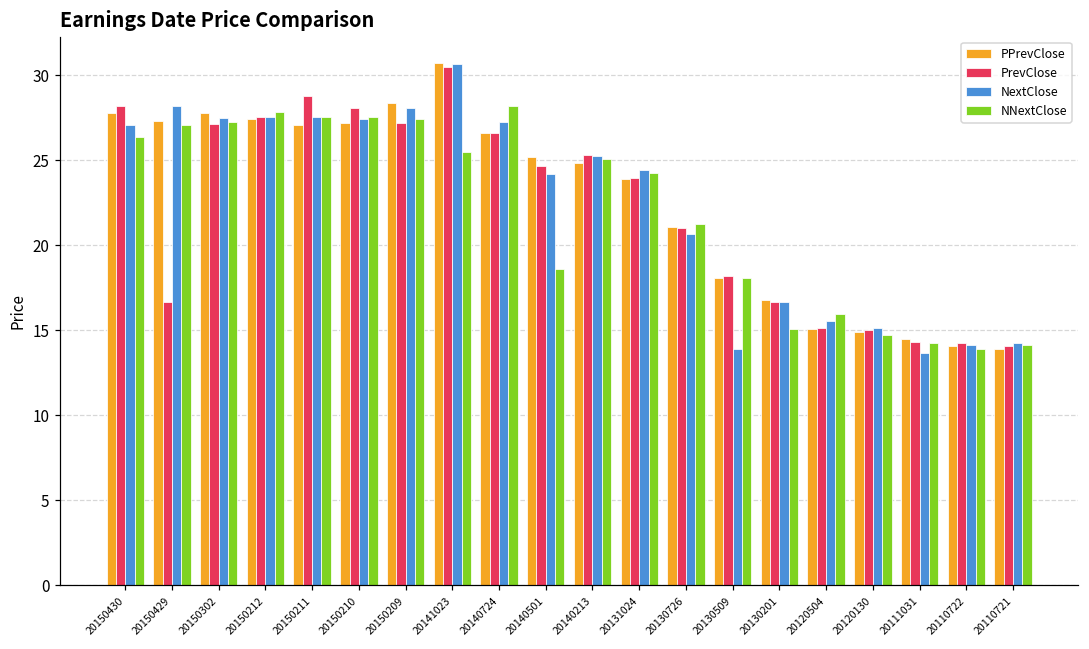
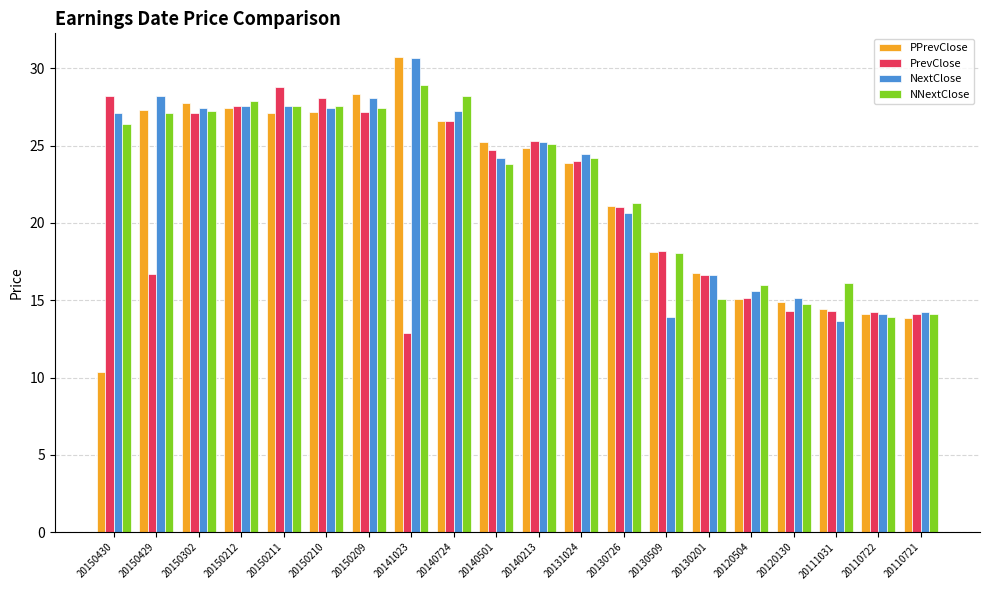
  {
    "PPrevClose": {
-     "20150430": 27.8,
+     "20150430": 10.4,
      "20150429": 27.3,
      "20150302": 27.8,
      "20150212": 27.4,
      "20150211": 27.1,
      "20150210": 27.2,
      "20150209": 28.4,
      "20141023": 30.7,
      "20140724": 26.6,
      "20140501": 25.2,
      "20140213": 24.8,
      "20131024": 23.9,
      "20130726": 21.1,
      "20130509": 18.1,
      "20130201": 16.8,
      "20120504": 15.1,
      "20120130": 14.9,
      "20111031": 14.5,
      "20110722": 14.1,
      "20110721": 13.9
    },
    "PrevClose": {
      "20150430": 28.2,
      "20150429": 16.7,
      "20150302": 27.1,
      "20150212": 27.5,
      "20150211": 28.8,
      "20150210": 28.1,
      "20150209": 27.2,
-     "20141023": 30.5,
+     "20141023": 12.9,
      "20140724": 26.6,
      "20140501": 24.7,
      "20140213": 25.3,
      "20131024": 24.0,
      "20130726": 21.0,
      "20130509": 18.2,
      "20130201": 16.7,
      "20120504": 15.1,
-     "20120130": 15.0,
+     "20120130": 14.3,
      "20111031": 14.3,
      "20110722": 14.2,
      "20110721": 14.1
    },
    "NextClose": {
      "20150430": 27.1,
      "20150429": 28.2,
      "20150302": 27.5,
      "20150212": 27.5,
      "20150211": 27.5,
      "20150210": 27.4,
      "20150209": 28.1,
      "20141023": 30.7,
      "20140724": 27.3,
      "20140501": 24.2,
      "20140213": 25.2,
      "20131024": 24.4,
      "20130726": 20.7,
      "20130509": 13.9,
      "20130201": 16.6,
      "20120504": 15.6,
      "20120130": 15.2,
      "20111031": 13.7,
      "20110722": 14.1,
      "20110721": 14.2
    },
    "NNextClose": {
      "20150430": 26.4,
      "20150429": 27.1,
      "20150302": 27.2,
      "20150212": 27.9,
      "20150211": 27.5,
      "20150210": 27.5,
      "20150209": 27.4,
-     "20141023": 25.5,
+     "20141023": 28.9,
      "20140724": 28.2,
-     "20140501": 18.6,
+     "20140501": 23.8,
      "20140213": 25.1,
      "20131024": 24.2,
      "20130726": 21.3,
      "20130509": 18.1,
      "20130201": 15.1,
      "20120504": 16.0,
      "20120130": 14.7,
-     "20111031": 14.2,
+     "20111031": 16.1,
      "20110722": 13.9,
      "20110721": 14.1
    }
  }
